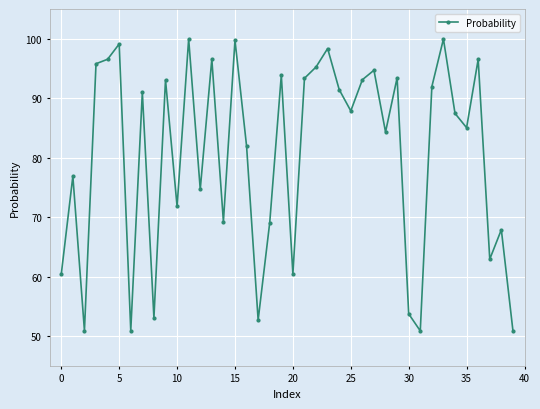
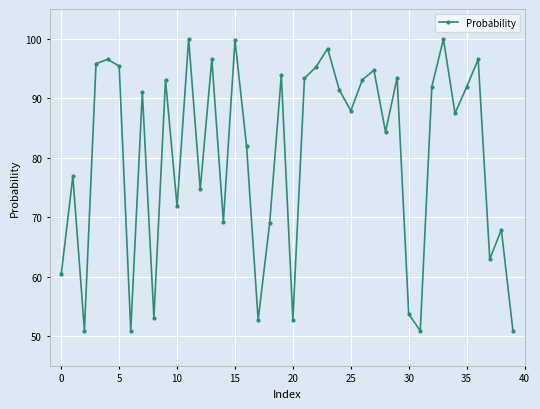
  {
    "0": 60,
-   "5": 99,
+   "5": 95,
    "10": 72,
    "15": 100,
-   "20": 60,
+   "20": 53,
    "25": 88,
    "30": 54,
-   "35": 85
+   "35": 92
  }
